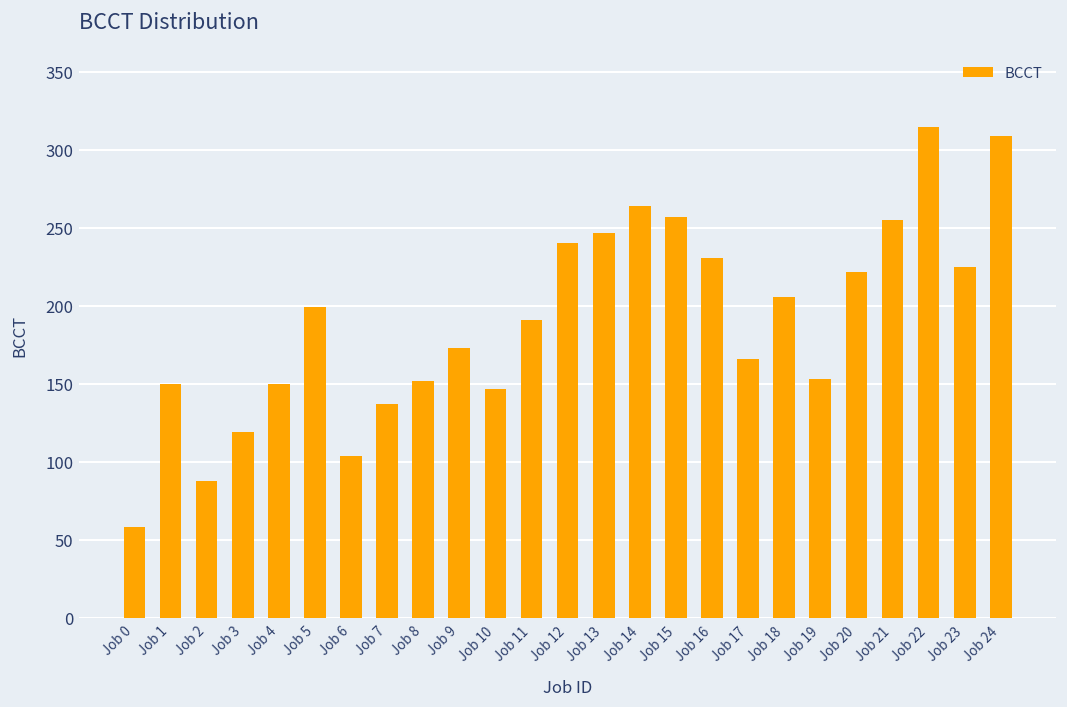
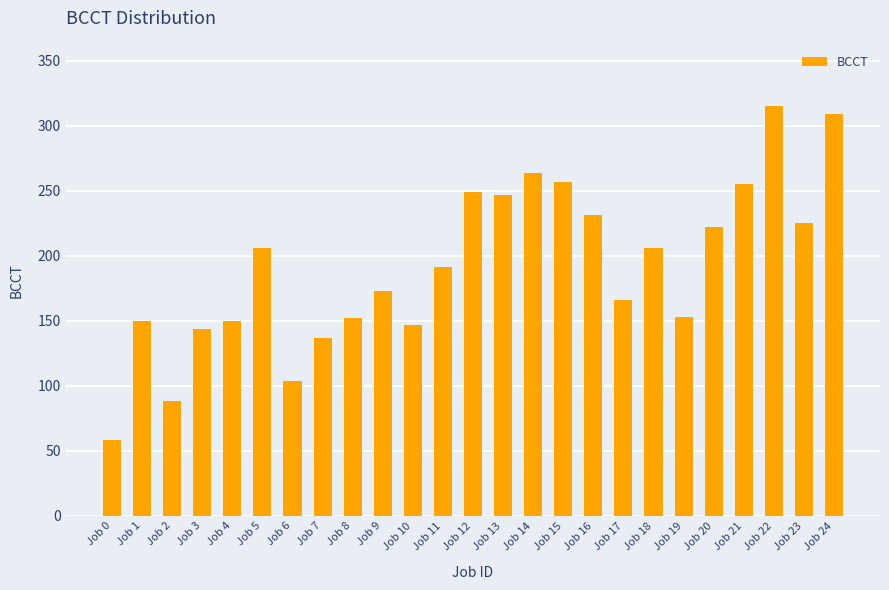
  {
    "Job 0": 58,
    "Job 1": 150,
    "Job 2": 88,
-   "Job 3": 119,
+   "Job 3": 144,
    "Job 4": 150,
-   "Job 5": 199,
+   "Job 5": 206,
    "Job 6": 104,
    "Job 7": 137,
    "Job 8": 152,
    "Job 9": 173,
    "Job 10": 147,
    "Job 11": 191,
-   "Job 12": 240,
+   "Job 12": 249,
    "Job 13": 247,
    "Job 14": 264,
    "Job 15": 257,
    "Job 16": 231,
    "Job 17": 166,
    "Job 18": 206,
    "Job 19": 153,
    "Job 20": 222,
    "Job 21": 255,
    "Job 22": 315,
    "Job 23": 225,
    "Job 24": 309
  }
